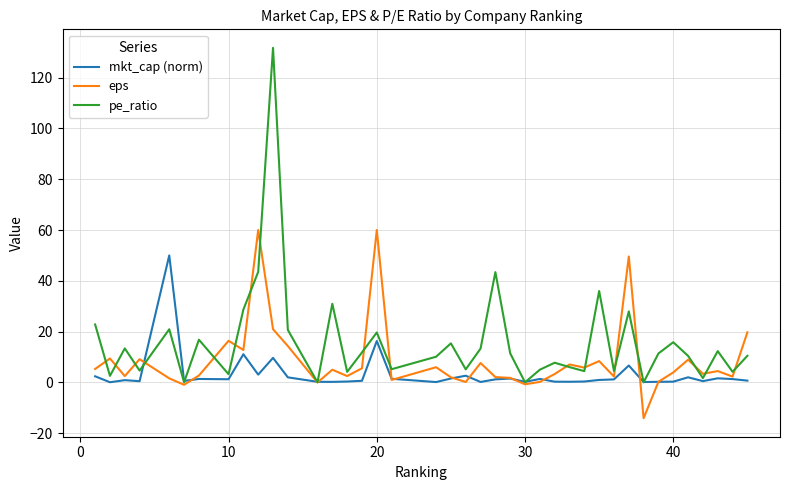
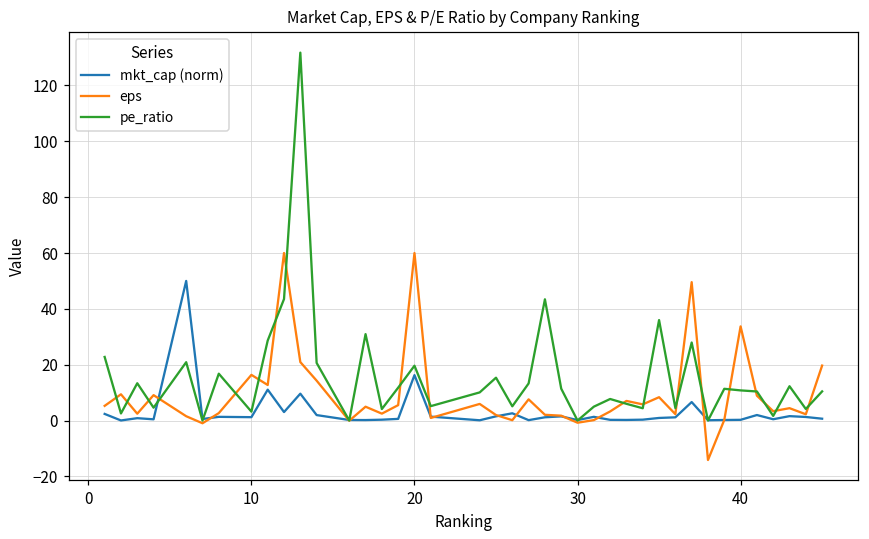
  {
    "mkt_cap (norm)": {
      "10": 1,
      "20": 16,
      "40": 0
    },
    "eps": {
      "10": 16,
      "20": 60,
-     "40": 4
+     "40": 34
    },
    "pe_ratio": {
      "10": 3,
      "20": 20,
-     "40": 16
+     "40": 11
    }
  }
